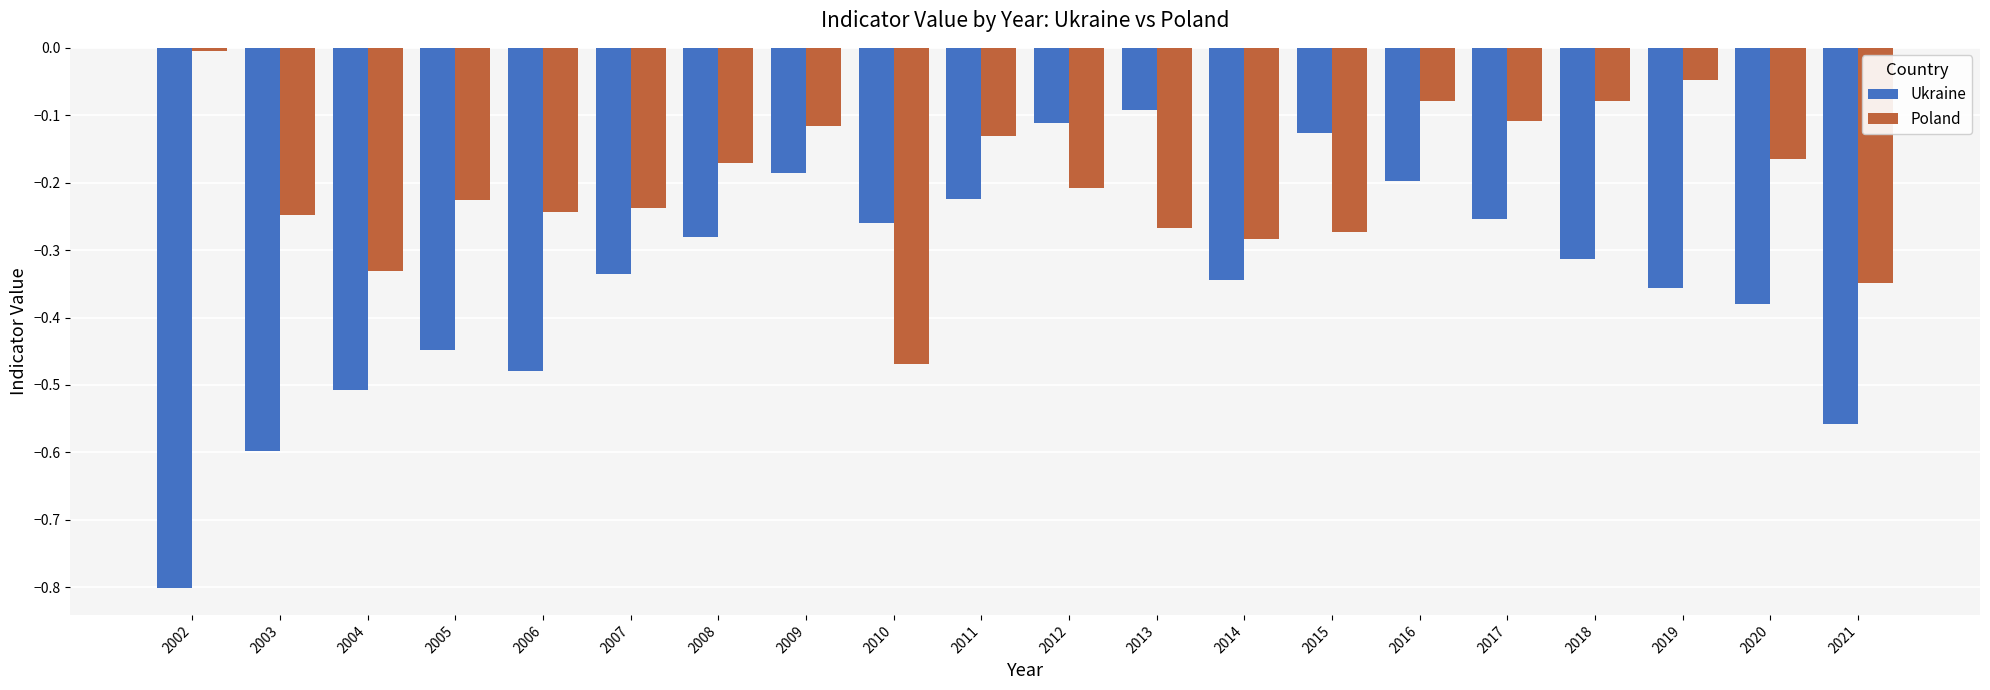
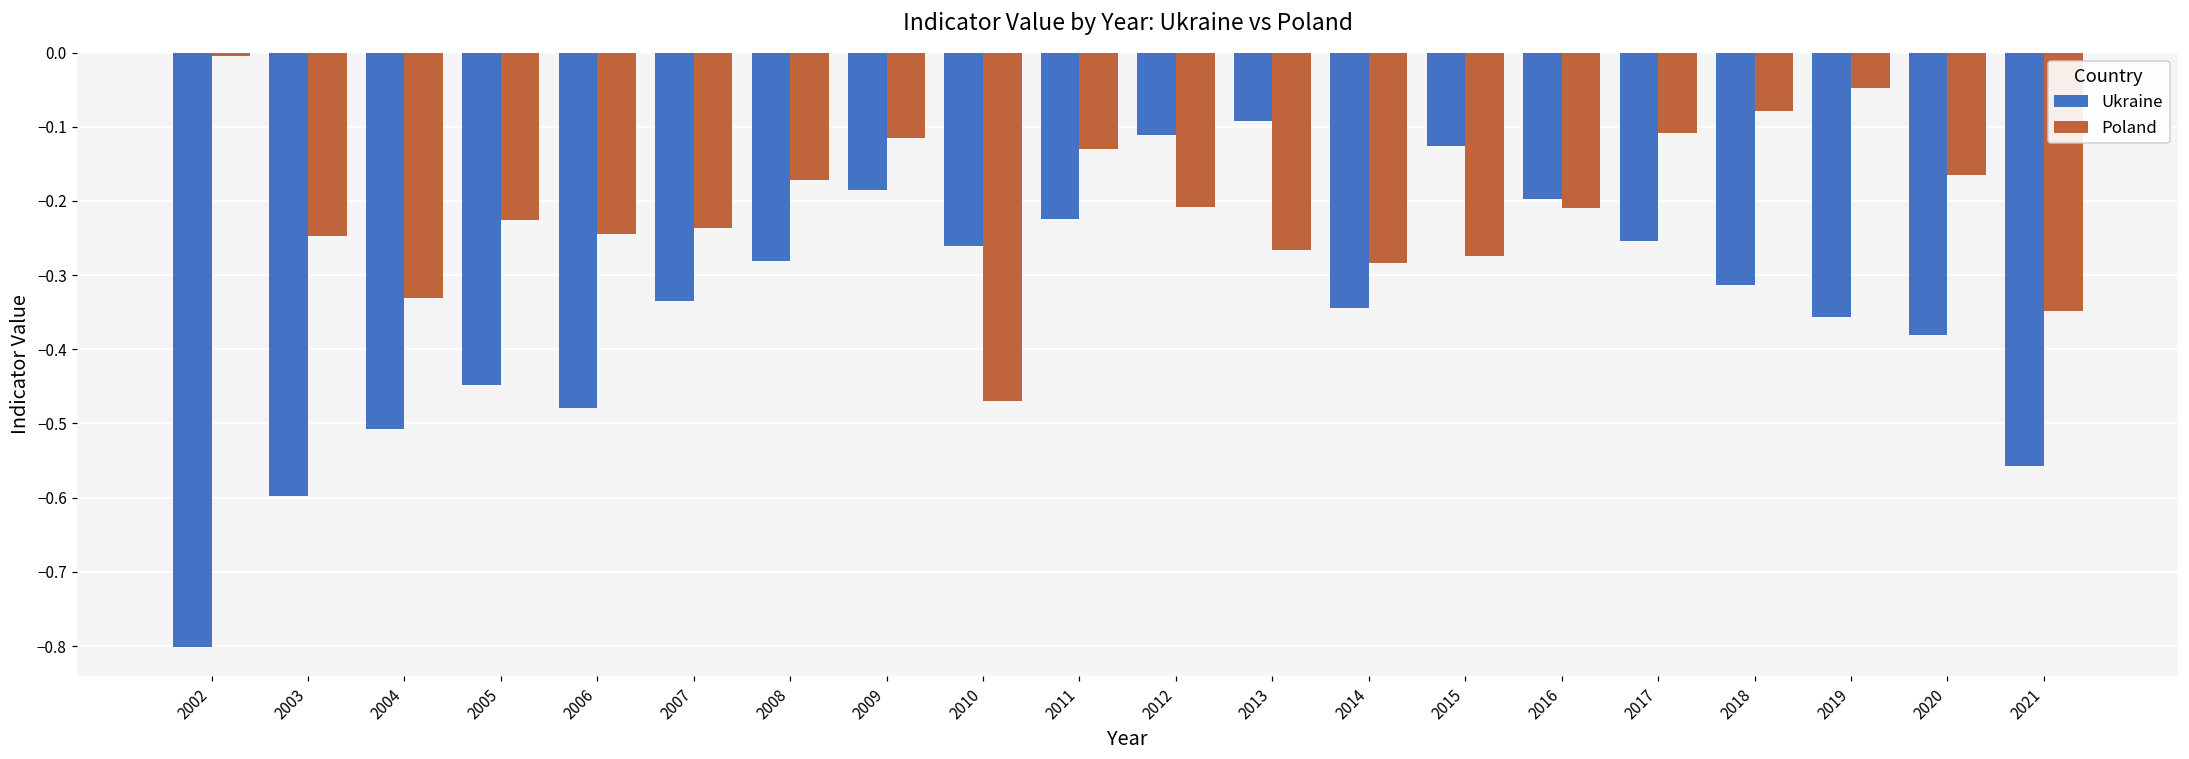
  {
    "Ukraine": {
      "2002": -0.80,
      "2003": -0.60,
      "2004": -0.51,
      "2005": -0.45,
      "2006": -0.48,
      "2007": -0.34,
      "2008": -0.28,
      "2009": -0.19,
      "2010": -0.26,
      "2011": -0.22,
      "2012": -0.11,
      "2013": -0.09,
      "2014": -0.34,
      "2015": -0.13,
      "2016": -0.20,
      "2017": -0.25,
      "2018": -0.31,
      "2019": -0.36,
      "2020": -0.38,
      "2021": -0.56
    },
    "Poland": {
      "2002": 0.00,
      "2003": -0.25,
      "2004": -0.33,
      "2005": -0.23,
      "2006": -0.24,
      "2007": -0.24,
      "2008": -0.17,
      "2009": -0.12,
      "2010": -0.47,
      "2011": -0.13,
      "2012": -0.21,
      "2013": -0.27,
      "2014": -0.28,
      "2015": -0.27,
-     "2016": -0.08,
+     "2016": -0.21,
      "2017": -0.11,
      "2018": -0.08,
      "2019": -0.05,
      "2020": -0.17,
      "2021": -0.35
    }
  }
